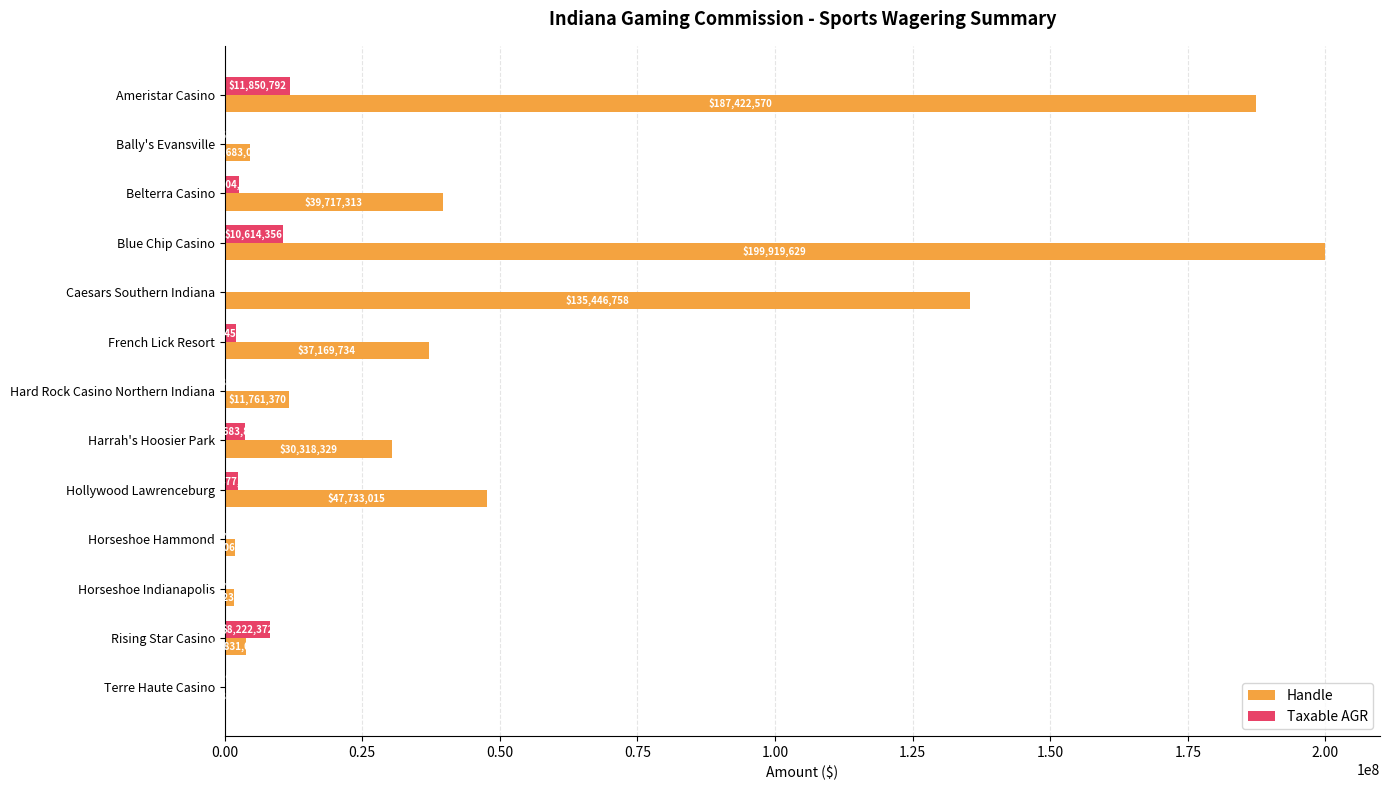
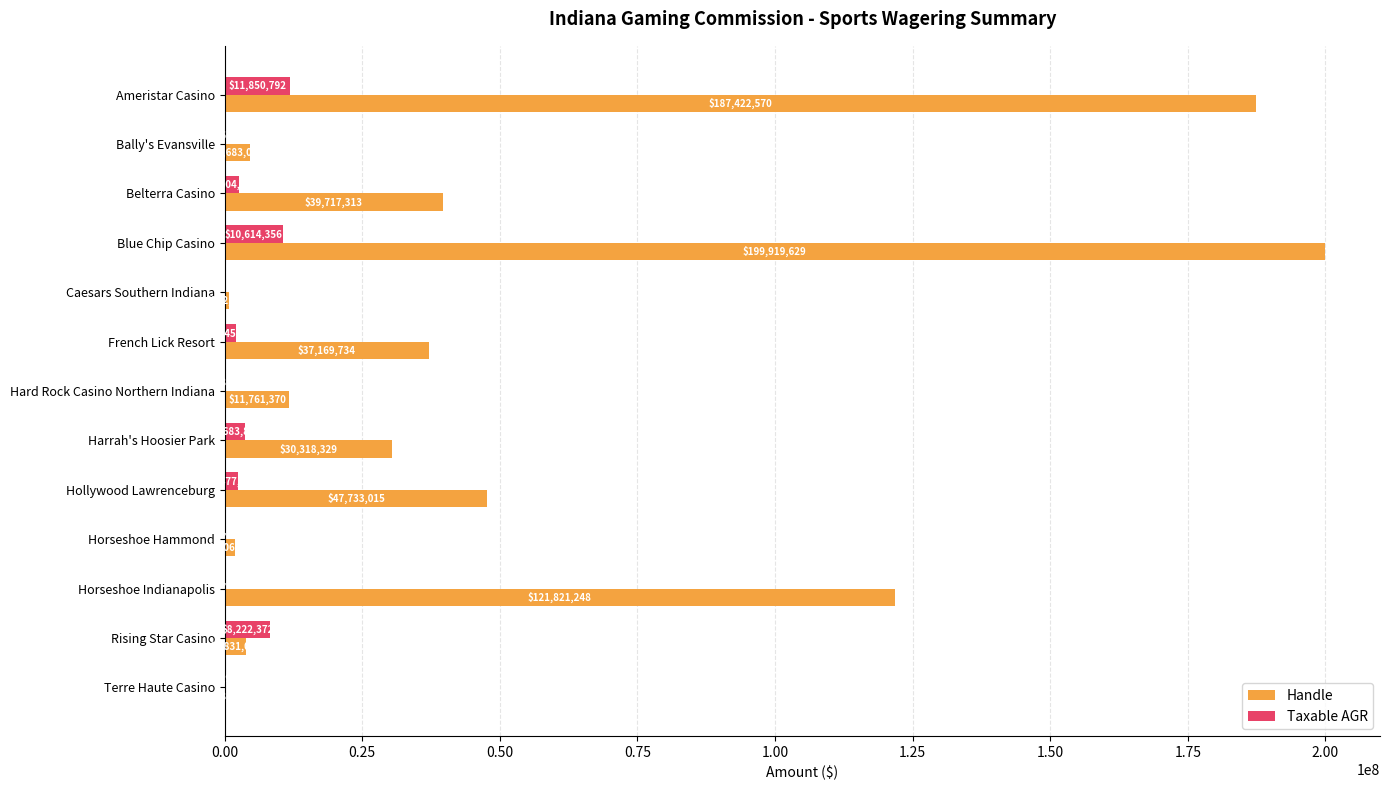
  {
    "Handle": {
      "Bally's Evansville": "5000000",
-     "Caesars Southern Indiana": "135000000",
+     "Caesars Southern Indiana": "1000000",
      "Horseshoe Hammond": "2000000",
-     "Horseshoe Indianapolis": "2000000",
+     "Horseshoe Indianapolis": "122000000",
      "Rising Star Casino": "4000000"
    },
    "Taxable AGR": {
      "Ameristar Casino": "$11,850,792",
      "Blue Chip Casino": "$10,614,356",
      "Rising Star Casino": "$8,222,372"
    }
  }
